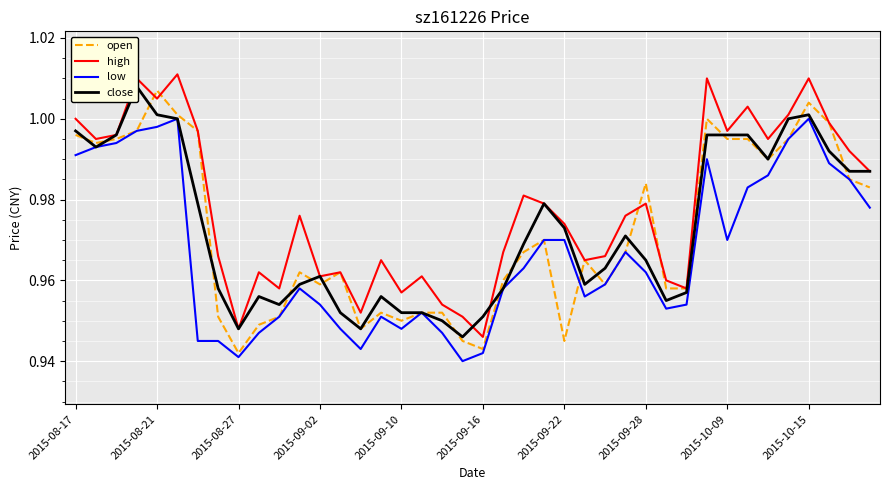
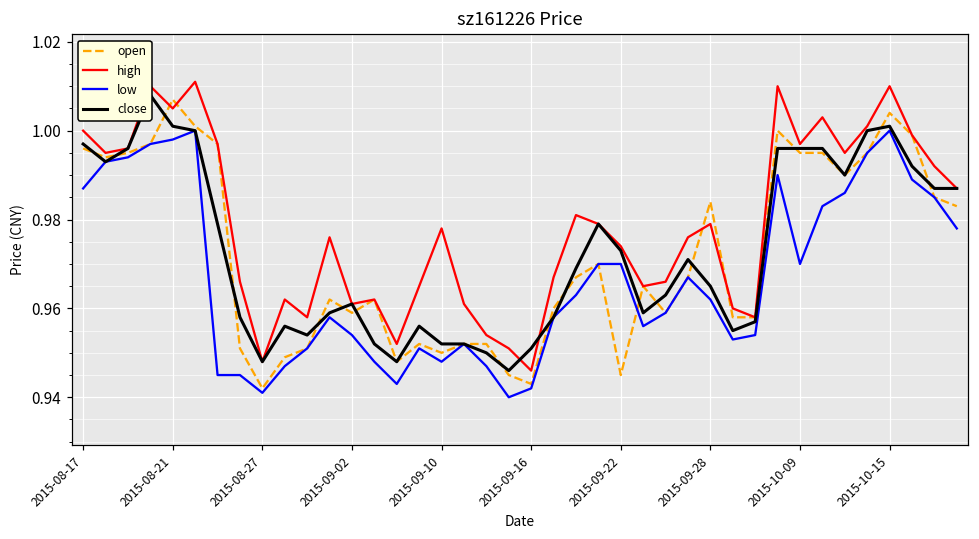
  {
    "open": {
      "2015-08-17": 0.996,
      "2015-08-21": 1.007,
      "2015-08-27": 0.942,
      "2015-09-02": 0.959,
      "2015-09-10": 0.950,
      "2015-09-16": 0.943,
      "2015-09-22": 0.945,
      "2015-09-28": 0.984,
      "2015-10-09": 0.995,
      "2015-10-15": 1.004
    },
    "high": {
      "2015-08-17": 1.000,
      "2015-08-21": 1.005,
-     "2015-09-10": 0.957,
+     "2015-09-10": 0.978,
      "2015-09-16": 0.946,
      "2015-09-22": 0.974,
      "2015-09-28": 0.979,
      "2015-10-09": 0.997,
      "2015-10-15": 1.010
    },
    "low": {
-     "2015-08-17": 0.991,
+     "2015-08-17": 0.987,
      "2015-08-21": 0.998,
      "2015-08-27": 0.941,
      "2015-09-02": 0.954,
      "2015-09-10": 0.948,
      "2015-09-16": 0.942,
      "2015-09-22": 0.970,
      "2015-09-28": 0.962,
      "2015-10-09": 0.970,
      "2015-10-15": 1.000
    },
    "close": {
      "2015-08-17": 0.997,
      "2015-08-21": 1.001,
      "2015-09-10": 0.952,
      "2015-09-16": 0.951,
      "2015-09-22": 0.973,
      "2015-09-28": 0.965,
      "2015-10-09": 0.996,
      "2015-10-15": 1.001
    }
  }
